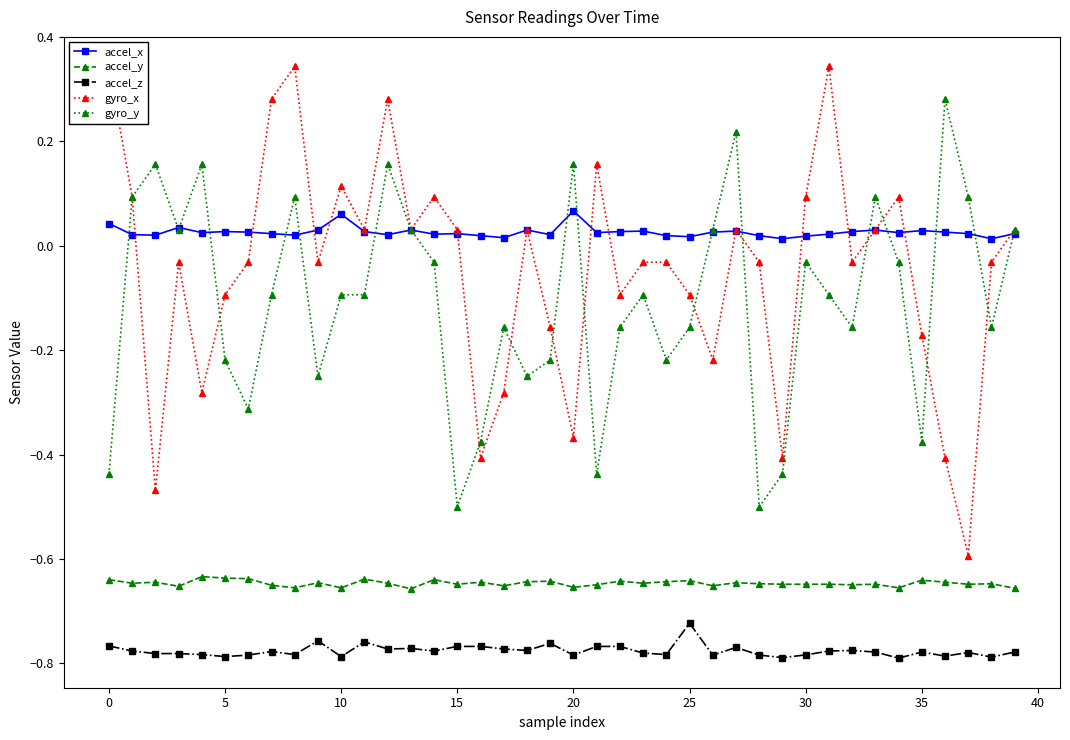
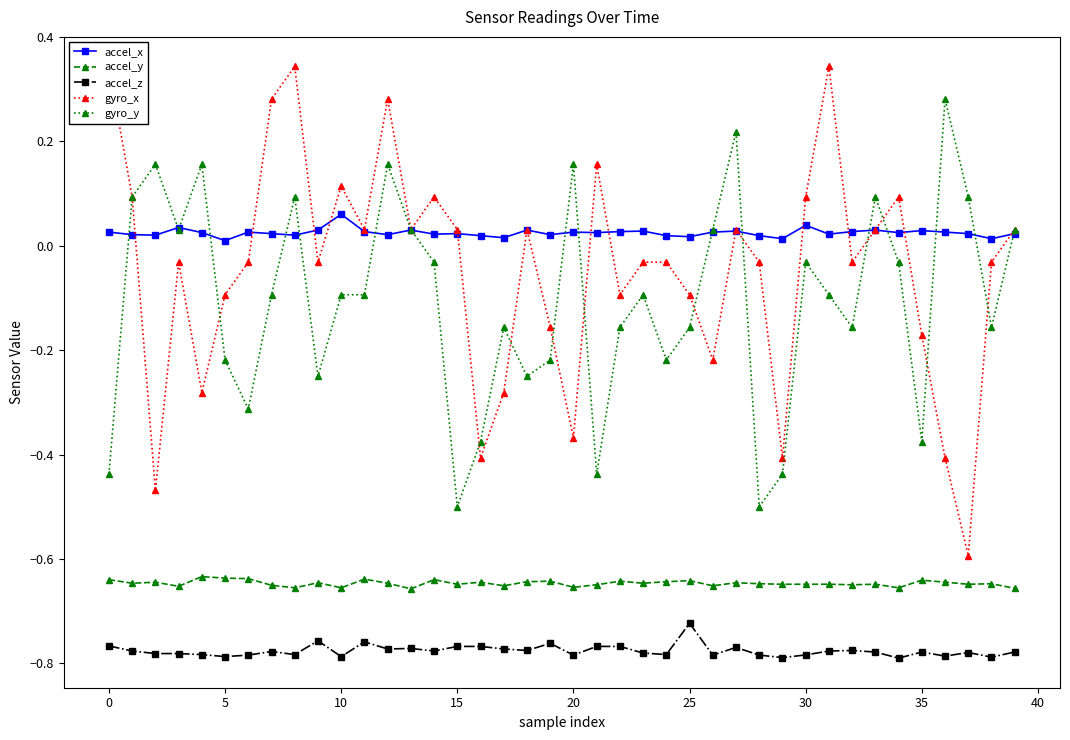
  {
    "accel_x": {
-     "0": 0.04,
-     "5": 0.03,
+     "0": 0.03,
+     "5": 0.01,
      "10": 0.06,
      "15": 0.02,
-     "20": 0.07,
+     "20": 0.03,
      "25": 0.02,
-     "30": 0.02,
+     "30": 0.04,
      "35": 0.03
    },
    "accel_z": {
      "0": -0.77,
      "5": -0.79,
      "10": -0.79,
      "15": -0.77,
      "20": -0.78,
      "25": -0.72,
      "30": -0.78,
      "35": -0.78
    },
    "gyro_x": {
      "5": -0.09,
      "10": 0.11,
      "15": 0.03,
      "20": -0.37,
      "25": -0.09,
      "30": 0.09,
      "35": -0.17
    }
  }
